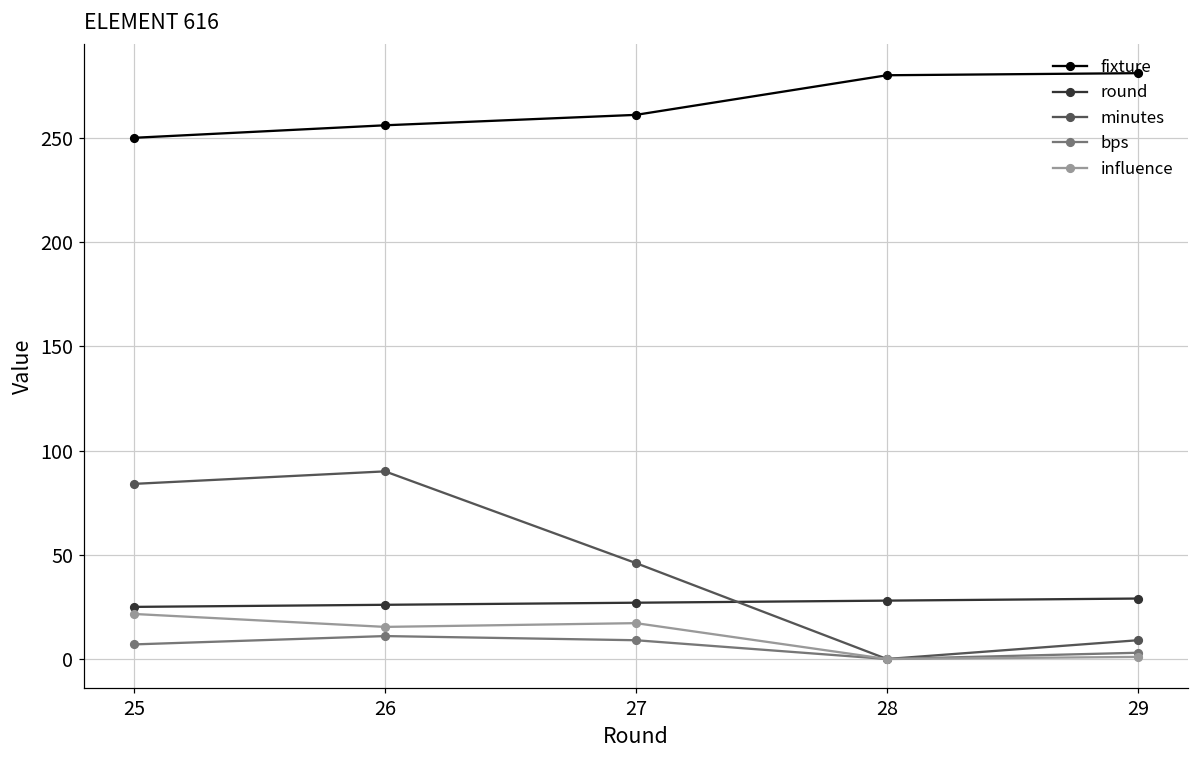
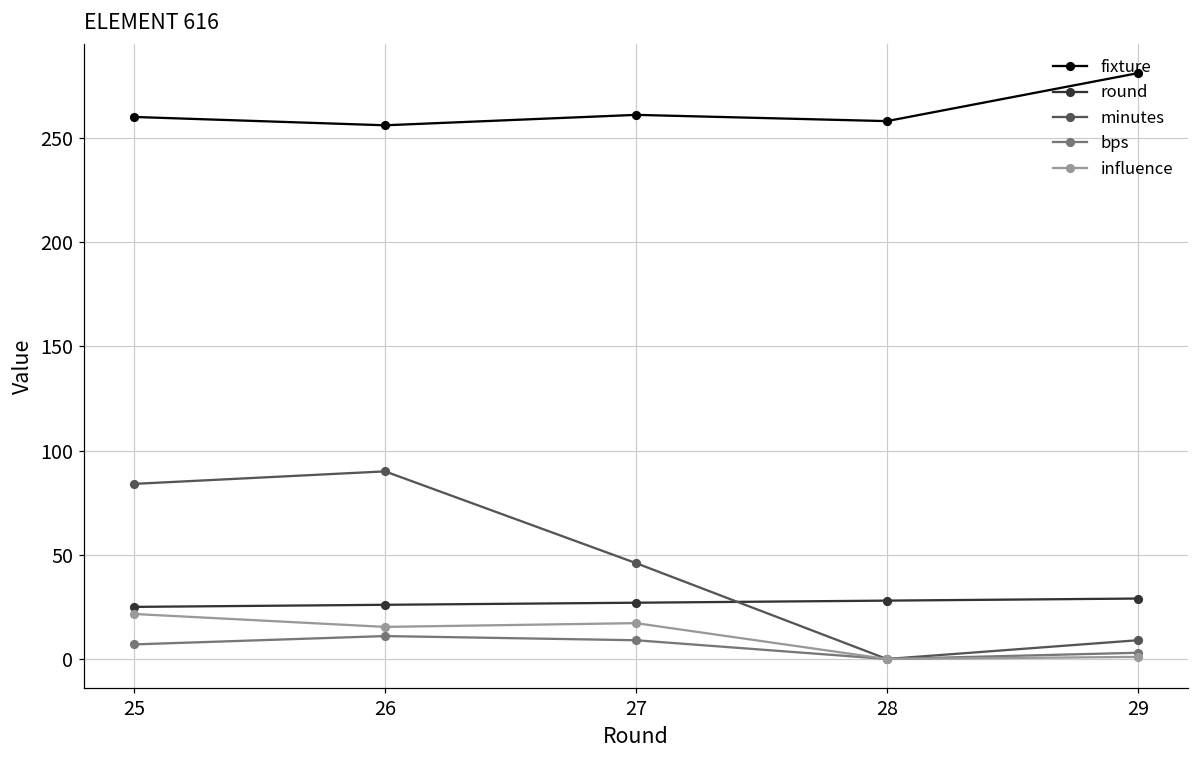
  {
    "fixture": {
-     "25": 250,
+     "25": 260,
      "26": 256,
      "27": 261,
-     "28": 280,
+     "28": 258,
      "29": 281
    }
  }
